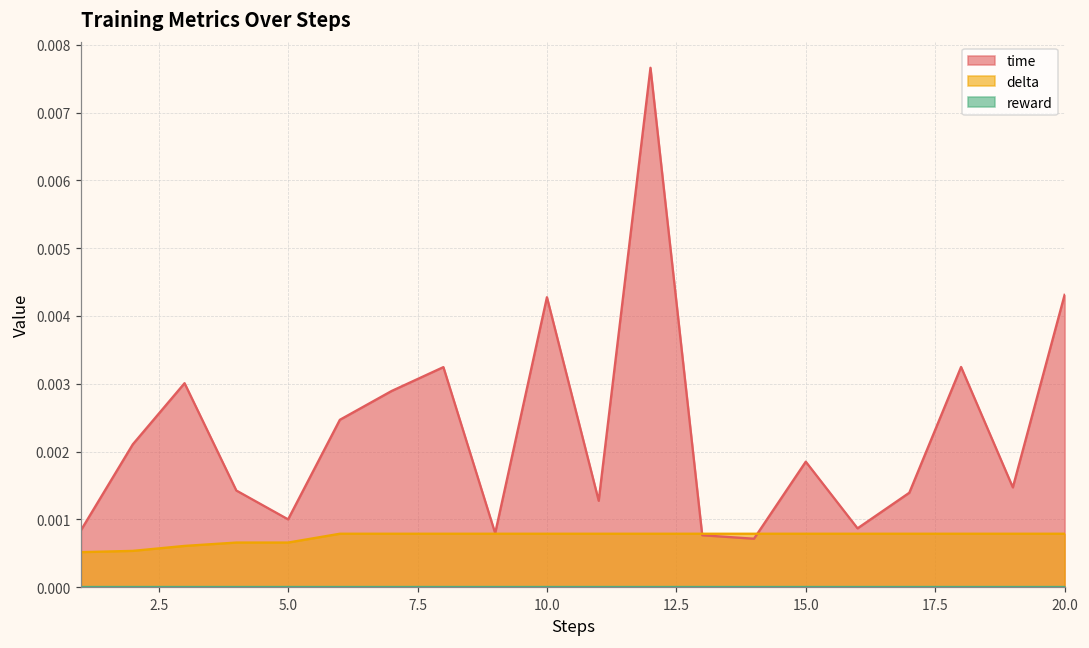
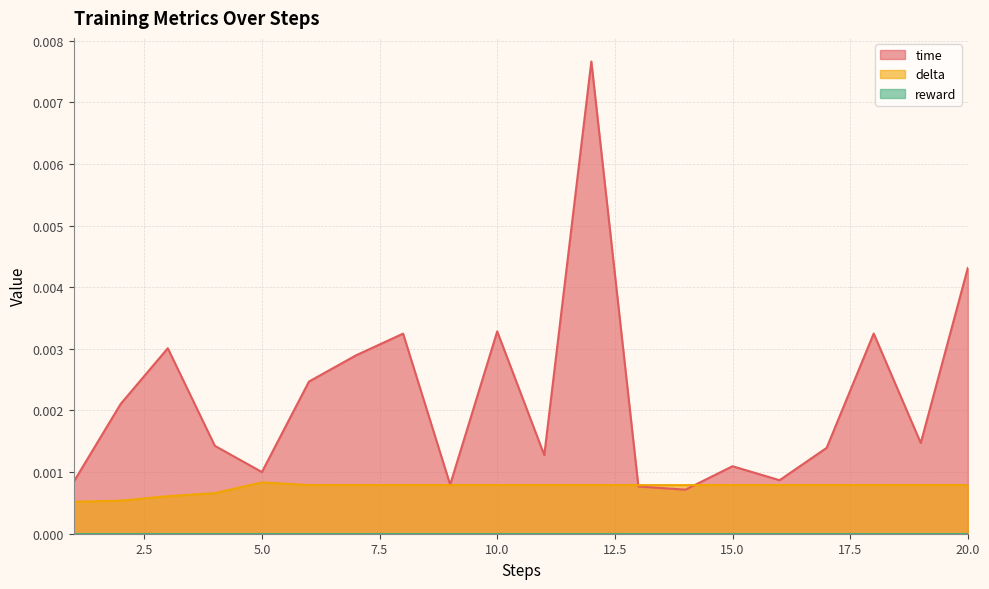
  {
    "time": {
      "5.0": 0.0010,
-     "10.0": 0.0043,
-     "15.0": 0.0019,
+     "10.0": 0.0033,
+     "15.0": 0.0011,
      "20.0": 0.0043
    },
    "delta": {
-     "5.0": 0.0007,
+     "5.0": 0.0008,
      "10.0": 0.0008,
      "15.0": 0.0008,
      "20.0": 0.0008
    },
    "reward": {
      "5.0": 0.0000,
      "10.0": 0.0000,
      "15.0": 0.0000,
      "20.0": 0.0000
    }
  }
